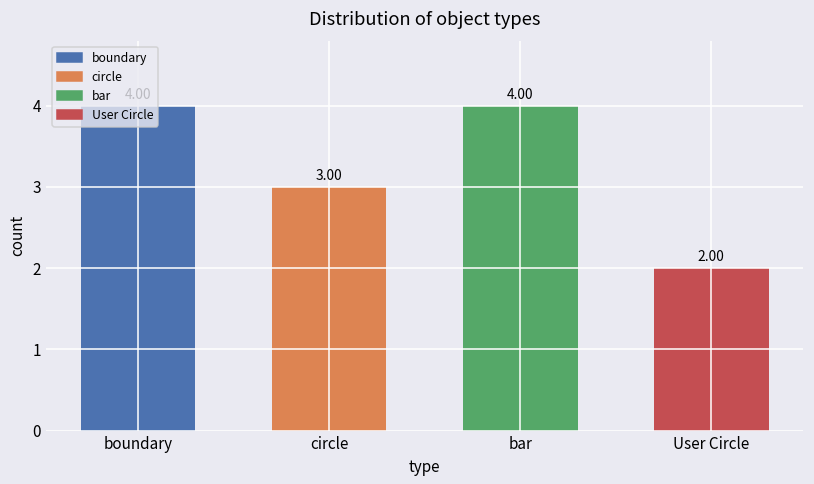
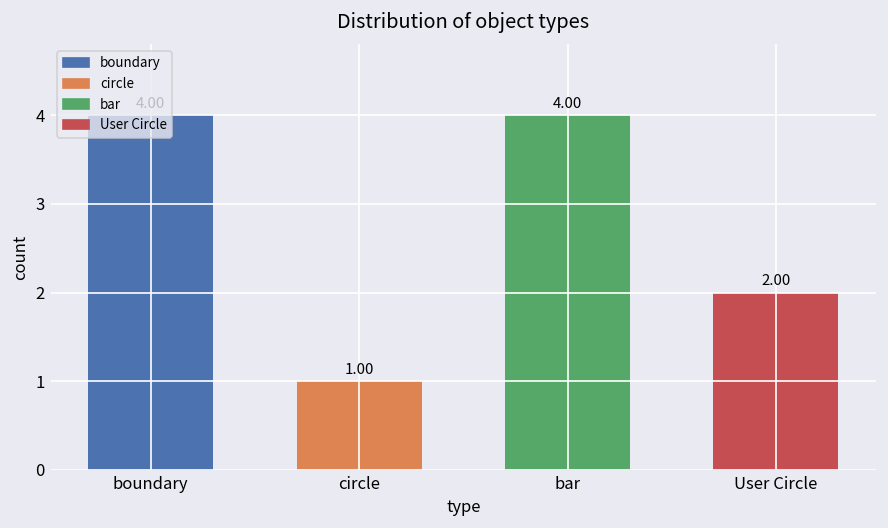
  {
-   "circle": 3.00,
+   "circle": 1.00,
    "bar": 4.00,
    "User Circle": 2.00
  }
